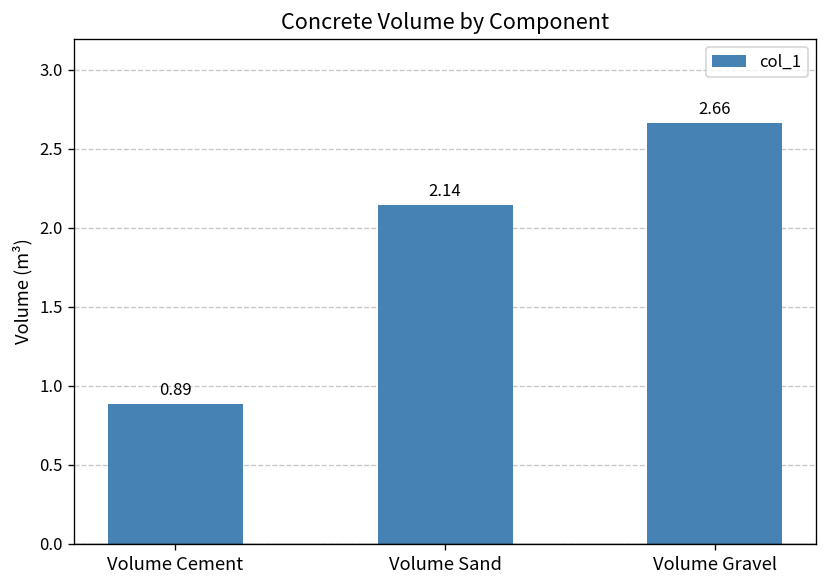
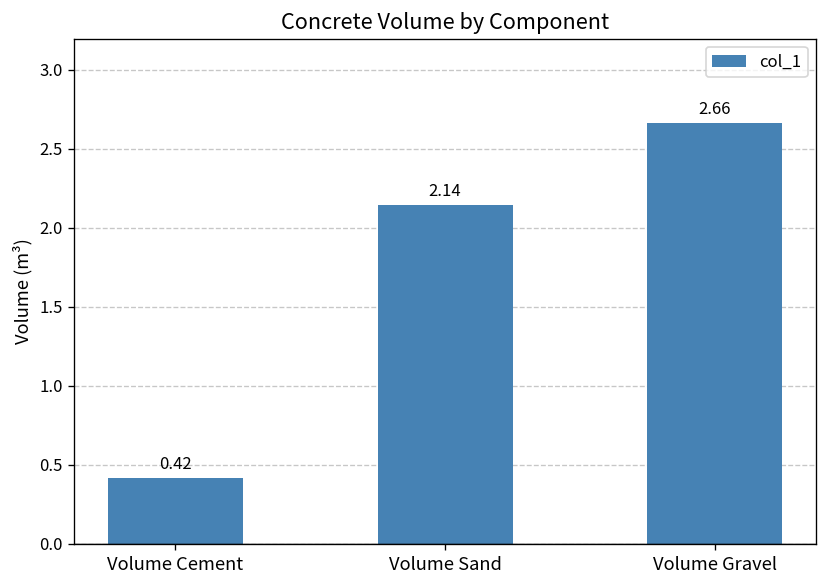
  {
-   "Volume Cement": 0.89,
+   "Volume Cement": 0.42,
    "Volume Sand": 2.14,
    "Volume Gravel": 2.66
  }
